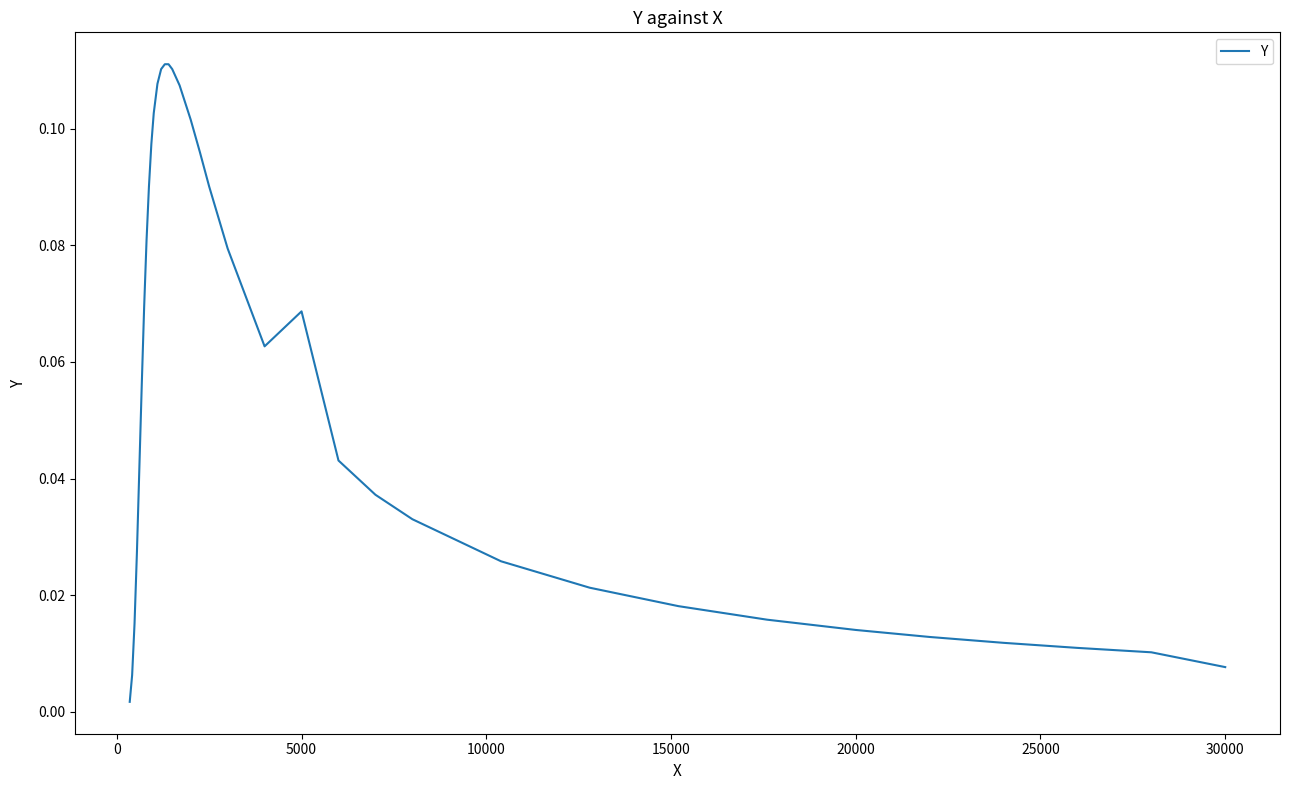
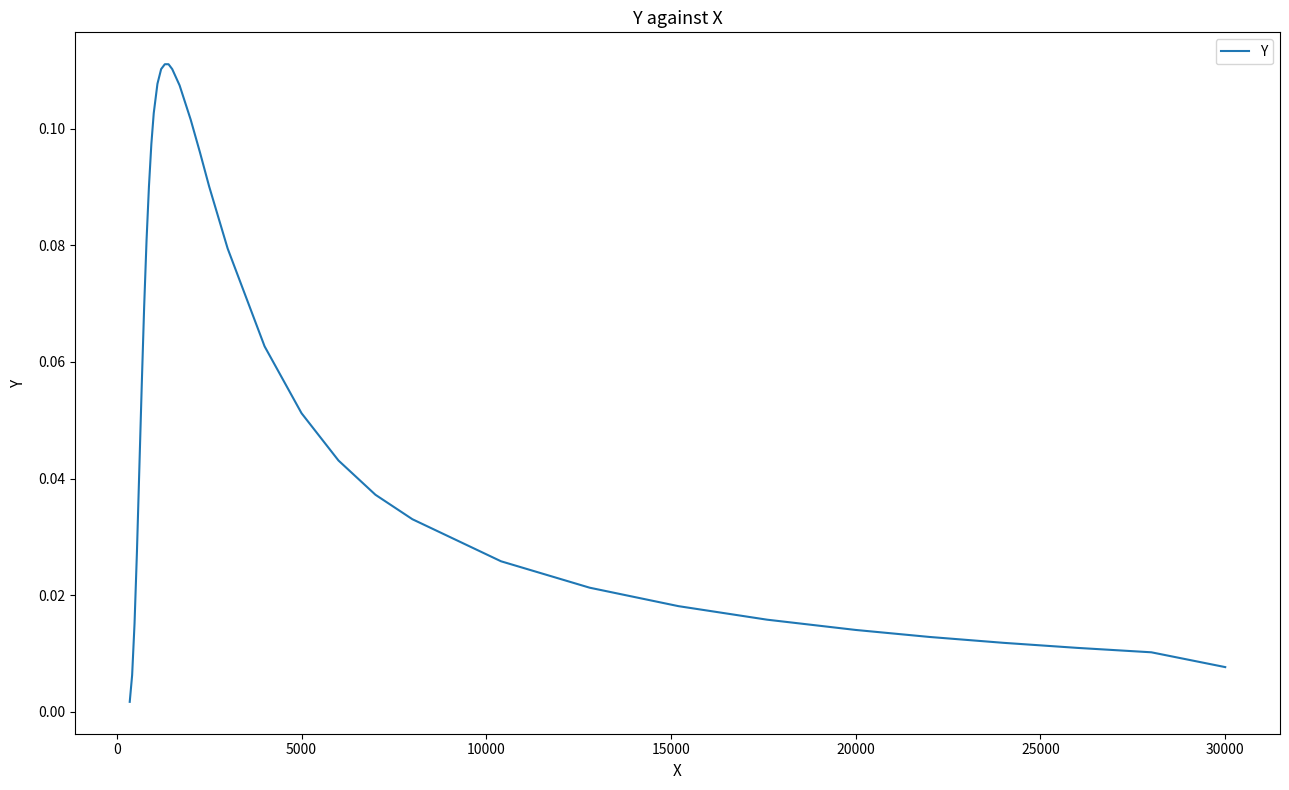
  {
-   "5000": 0.069,
+   "5000": 0.051,
    "20000": 0.014,
    "30000": 0.008
  }
